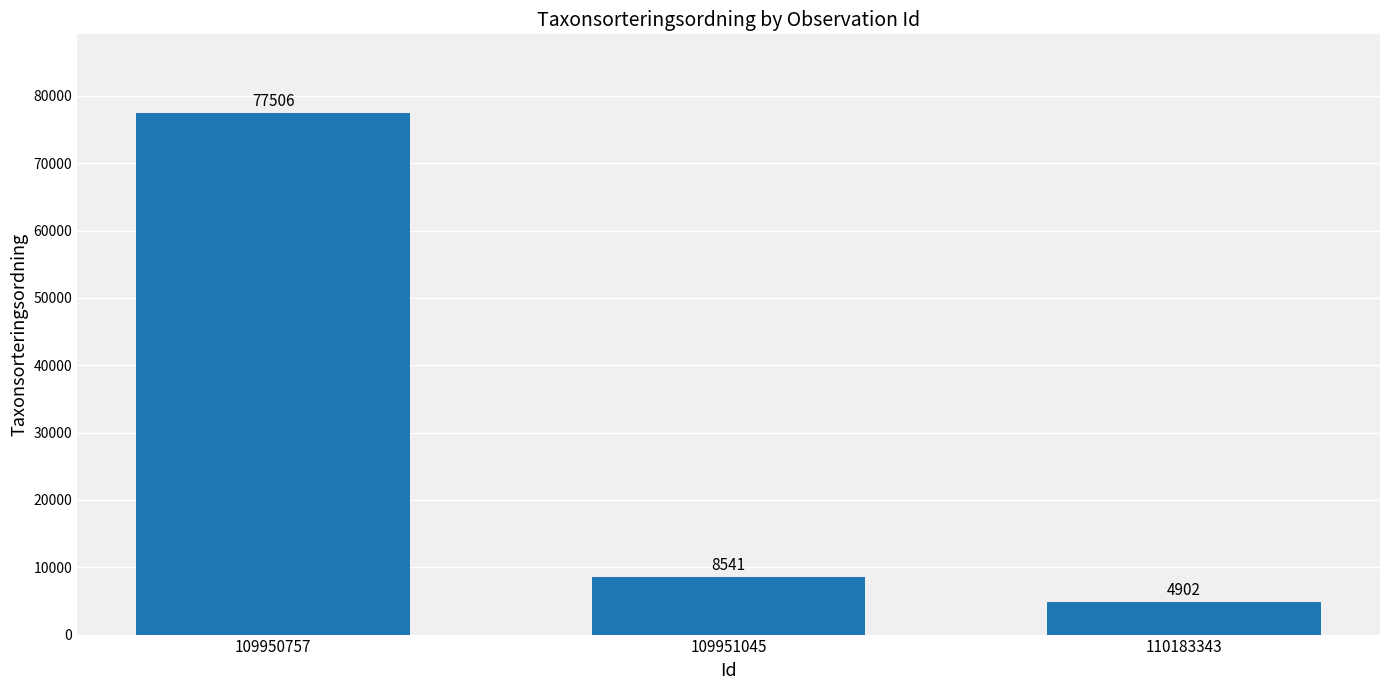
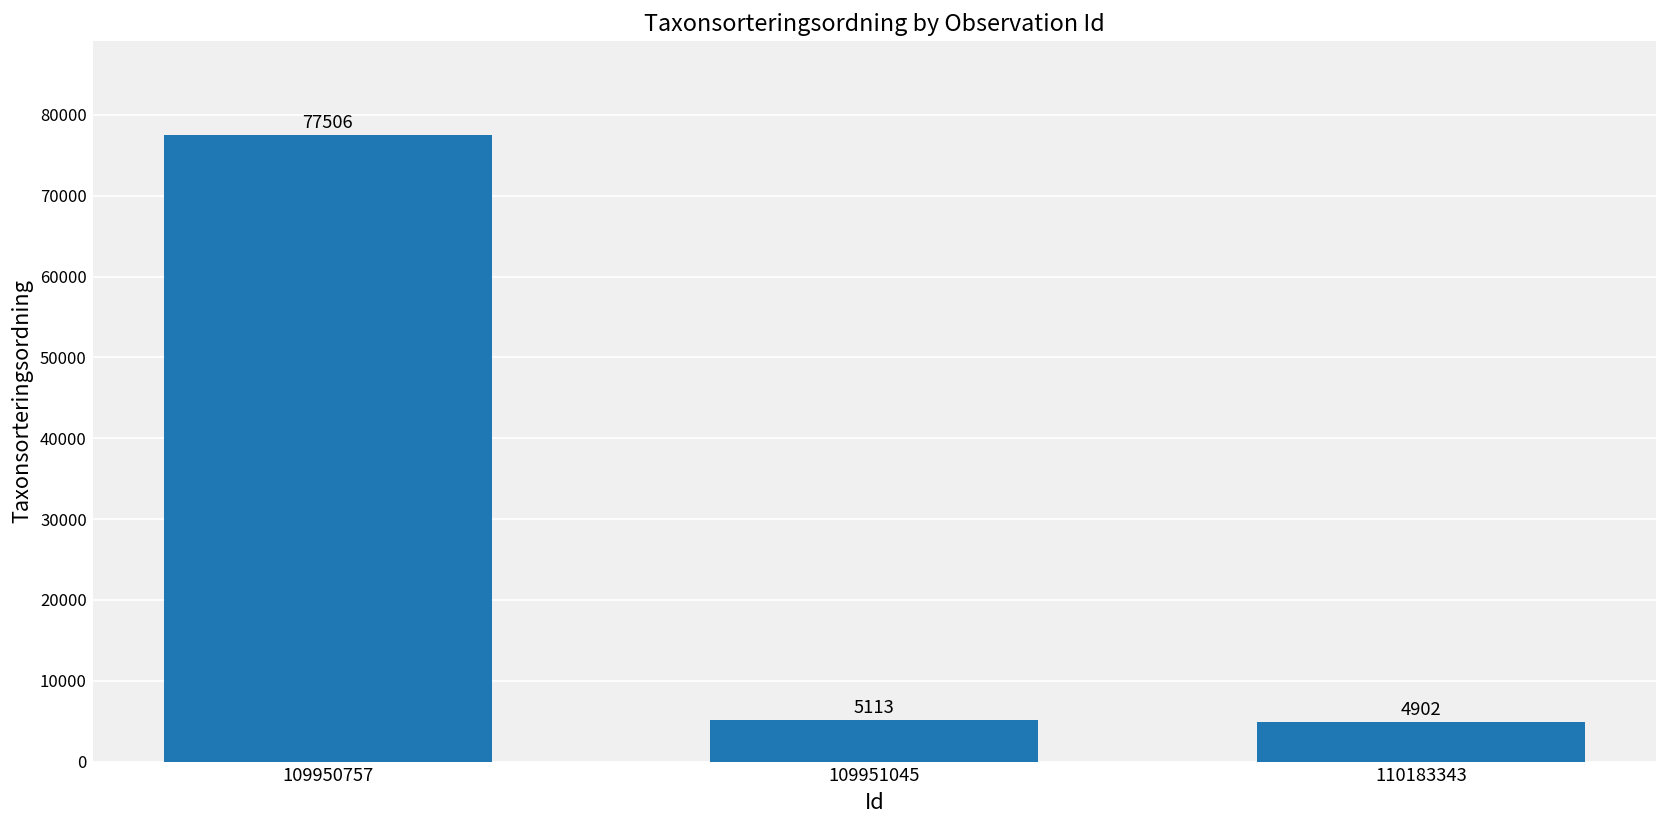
  {
    "109950757": 77506,
-   "109951045": 8541,
+   "109951045": 5113,
    "110183343": 4902
  }
